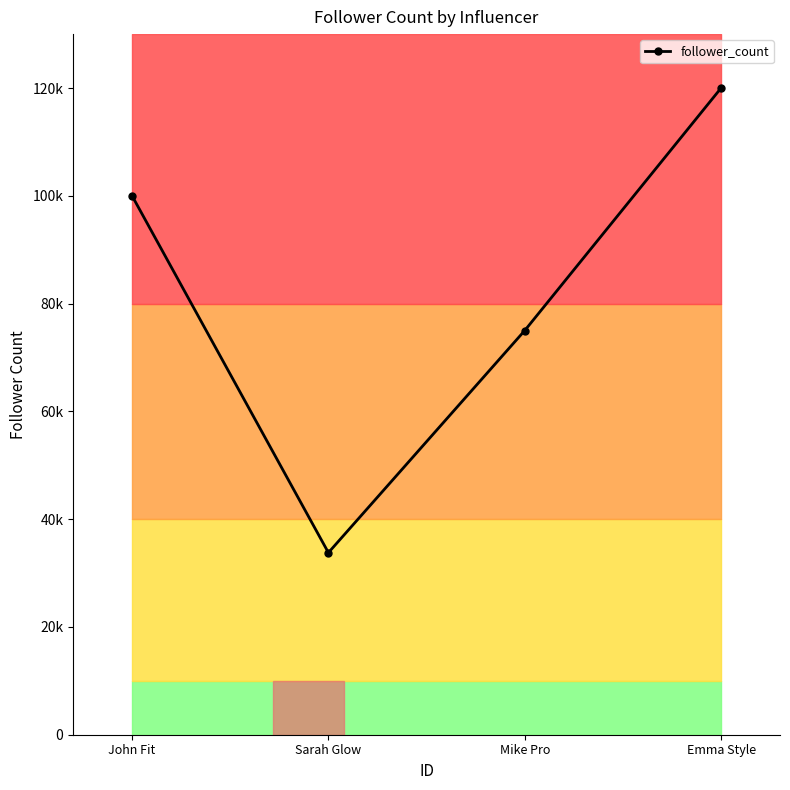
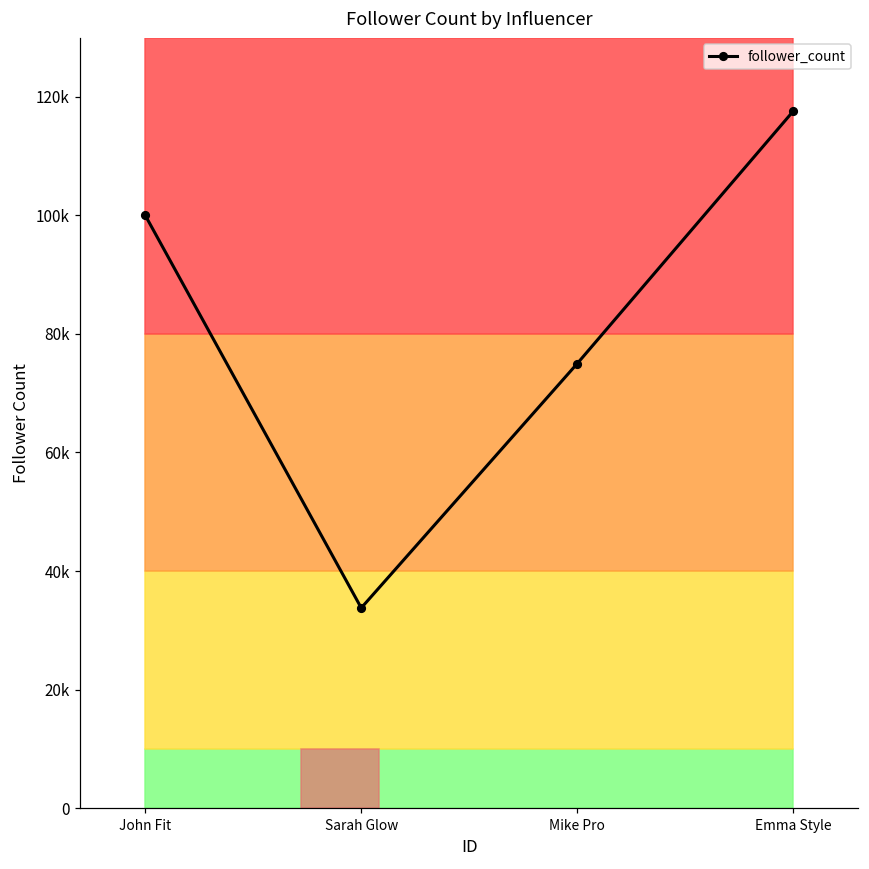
  {
    "follower_count": {
      "John Fit": 100000,
      "Sarah Glow": 34000,
      "Mike Pro": 75000,
-     "Emma Style": 120000
+     "Emma Style": 118000
    }
  }
